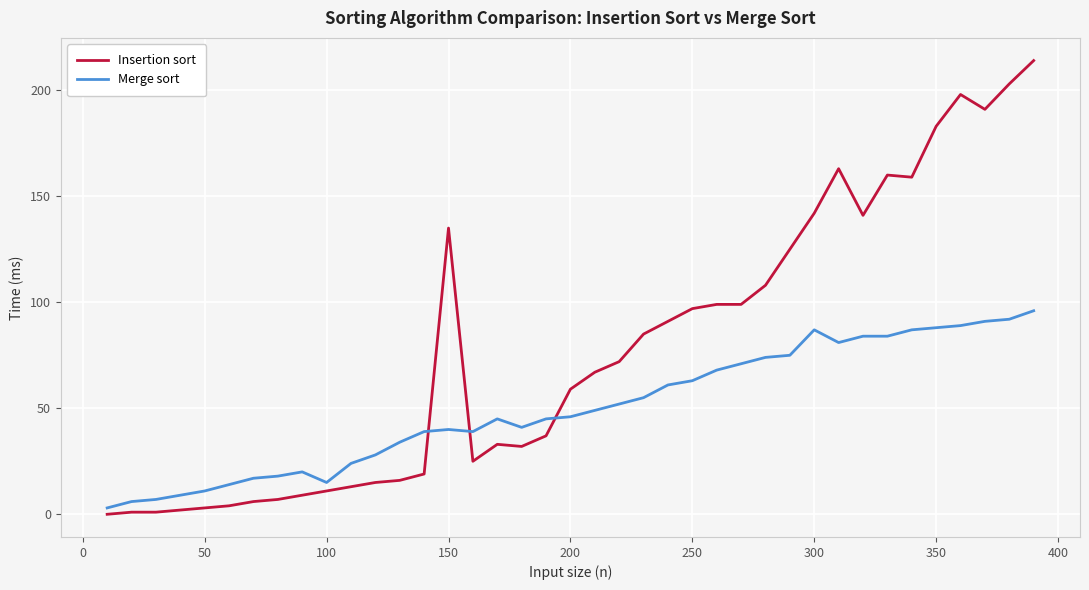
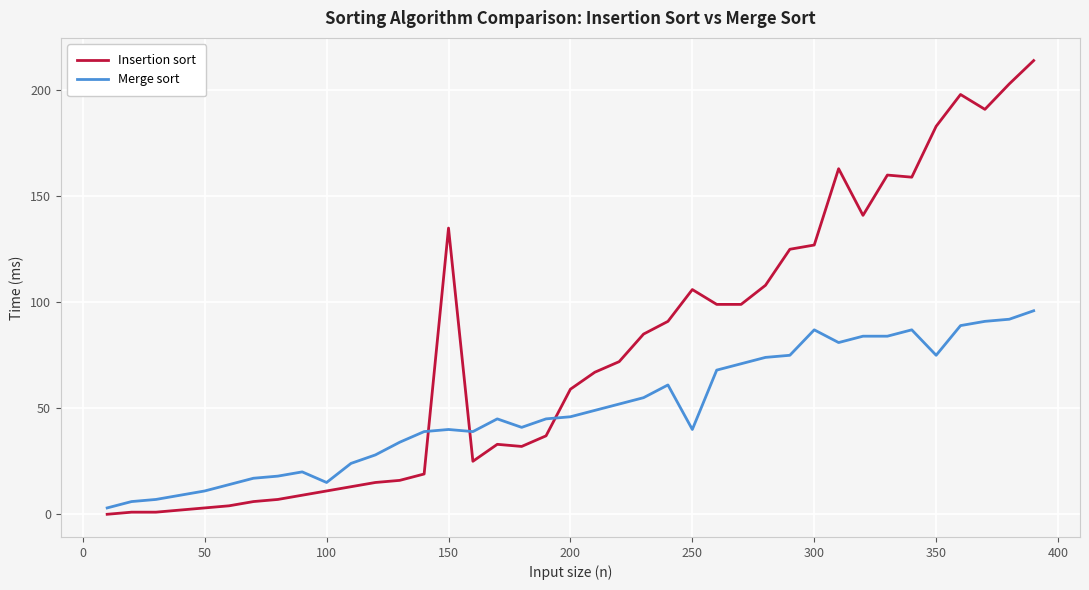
  {
    "Insertion sort": {
      "50": 3,
      "100": 11,
      "150": 135,
      "200": 59,
-     "250": 97,
-     "300": 142,
+     "250": 106,
+     "300": 127,
      "350": 183
    },
    "Merge sort": {
      "50": 11,
      "100": 15,
      "150": 40,
      "200": 46,
-     "250": 63,
+     "250": 40,
      "300": 87,
-     "350": 88
+     "350": 75
    }
  }
